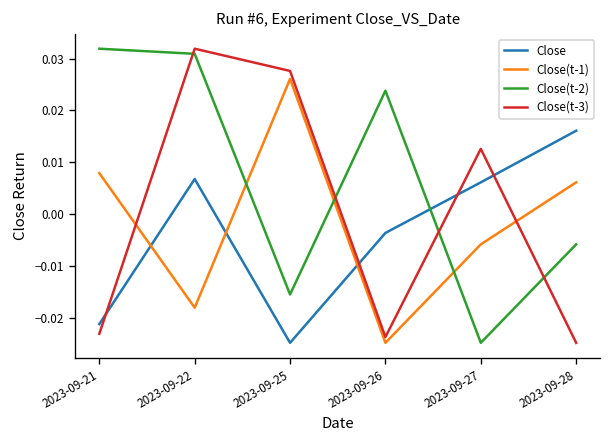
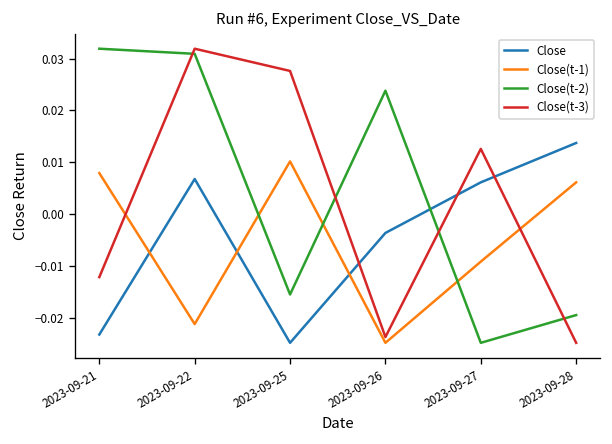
  {
    "Close": {
-     "2023-09-21": -0.021,
+     "2023-09-21": -0.023,
      "2023-09-22": 0.007,
      "2023-09-25": -0.025,
      "2023-09-26": -0.004,
      "2023-09-27": 0.006,
-     "2023-09-28": 0.016
+     "2023-09-28": 0.014
    },
    "Close(t-1)": {
      "2023-09-21": 0.008,
-     "2023-09-22": -0.018,
-     "2023-09-25": 0.026,
+     "2023-09-22": -0.021,
+     "2023-09-25": 0.010,
      "2023-09-26": -0.025,
-     "2023-09-27": -0.006,
+     "2023-09-27": -0.009,
      "2023-09-28": 0.006
    },
    "Close(t-2)": {
      "2023-09-21": 0.032,
      "2023-09-22": 0.031,
      "2023-09-25": -0.015,
      "2023-09-26": 0.024,
      "2023-09-27": -0.025,
-     "2023-09-28": -0.006
+     "2023-09-28": -0.019
    },
    "Close(t-3)": {
-     "2023-09-21": -0.023,
+     "2023-09-21": -0.012,
      "2023-09-22": 0.032,
      "2023-09-25": 0.028,
      "2023-09-26": -0.024,
      "2023-09-27": 0.013,
      "2023-09-28": -0.025
    }
  }
